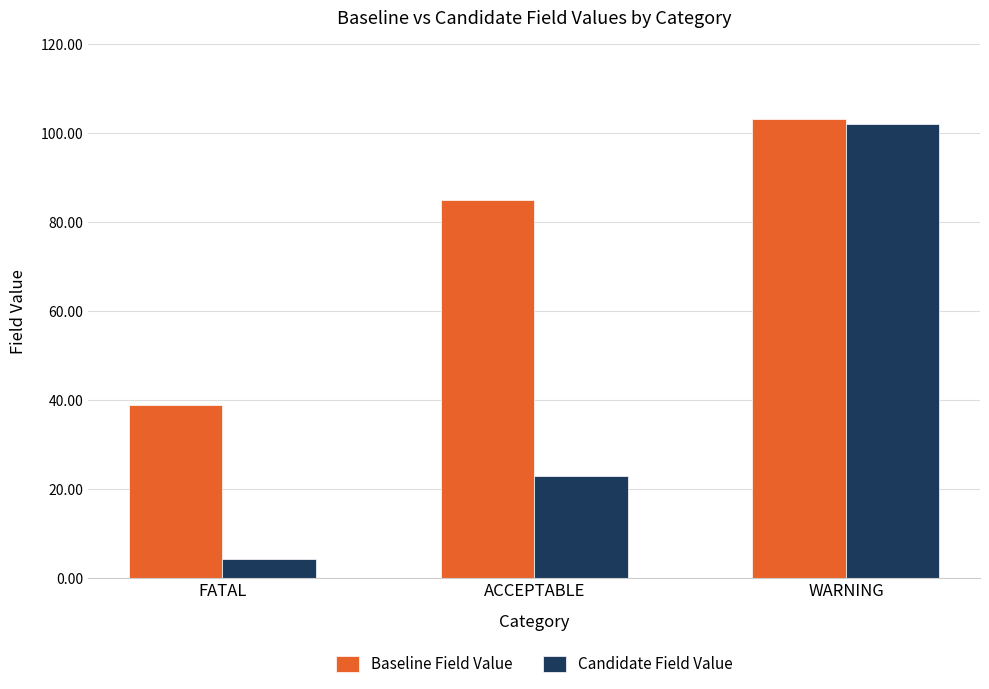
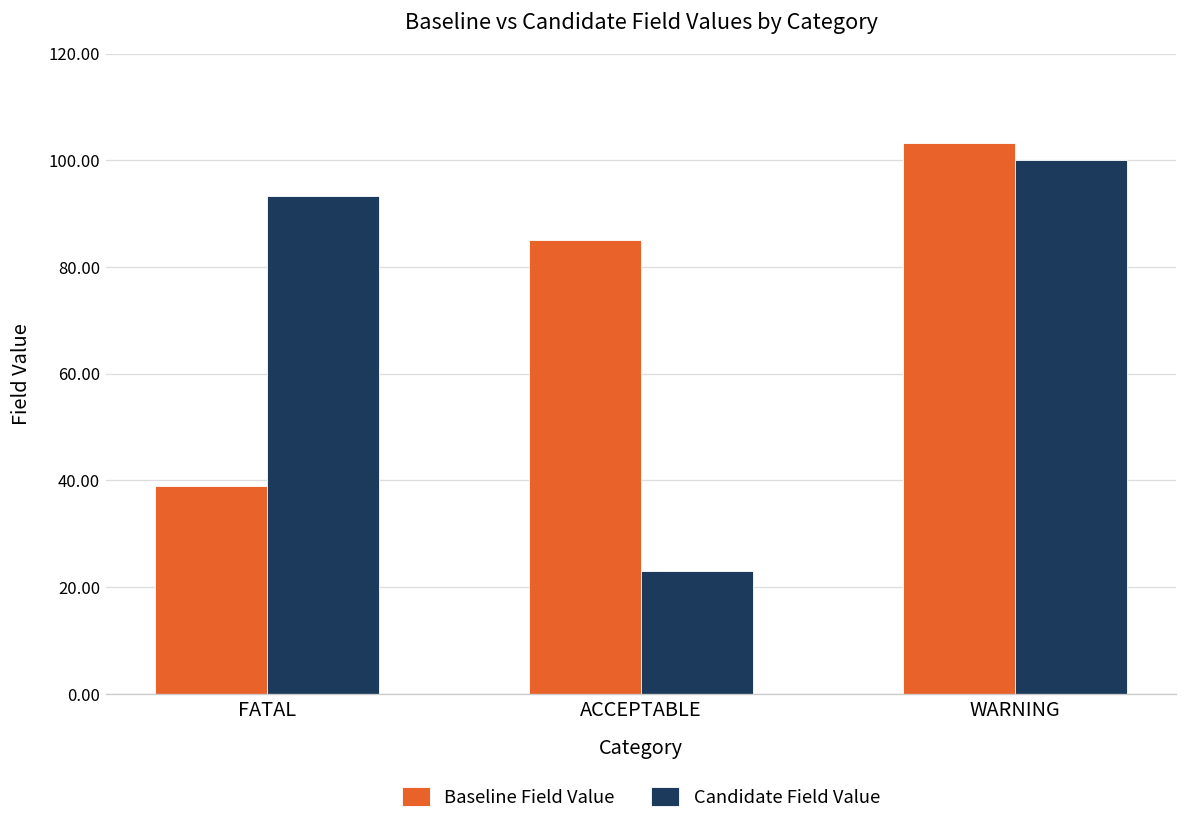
  {
    "Baseline Field Value": {
      "FATAL": 39,
      "ACCEPTABLE": 85,
      "WARNING": 103
    },
    "Candidate Field Value": {
-     "FATAL": 4,
+     "FATAL": 93,
      "ACCEPTABLE": 23,
-     "WARNING": 102
+     "WARNING": 100
    }
  }
